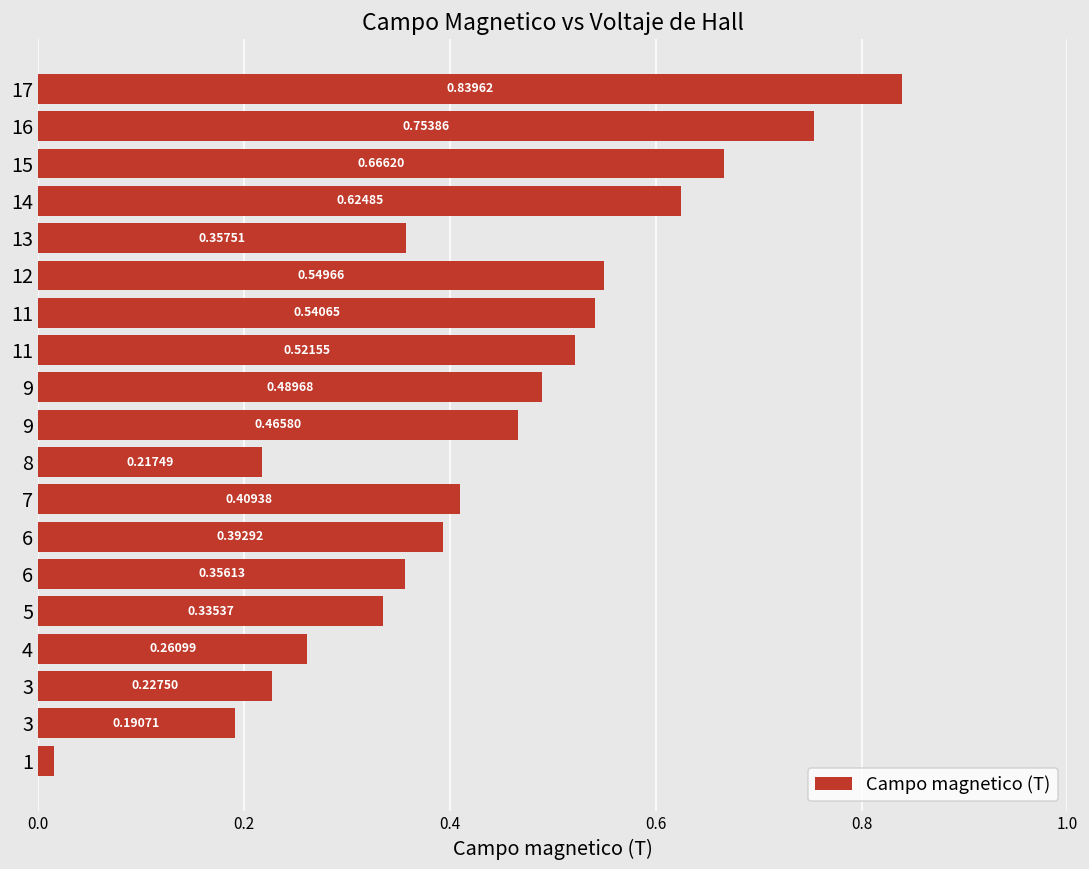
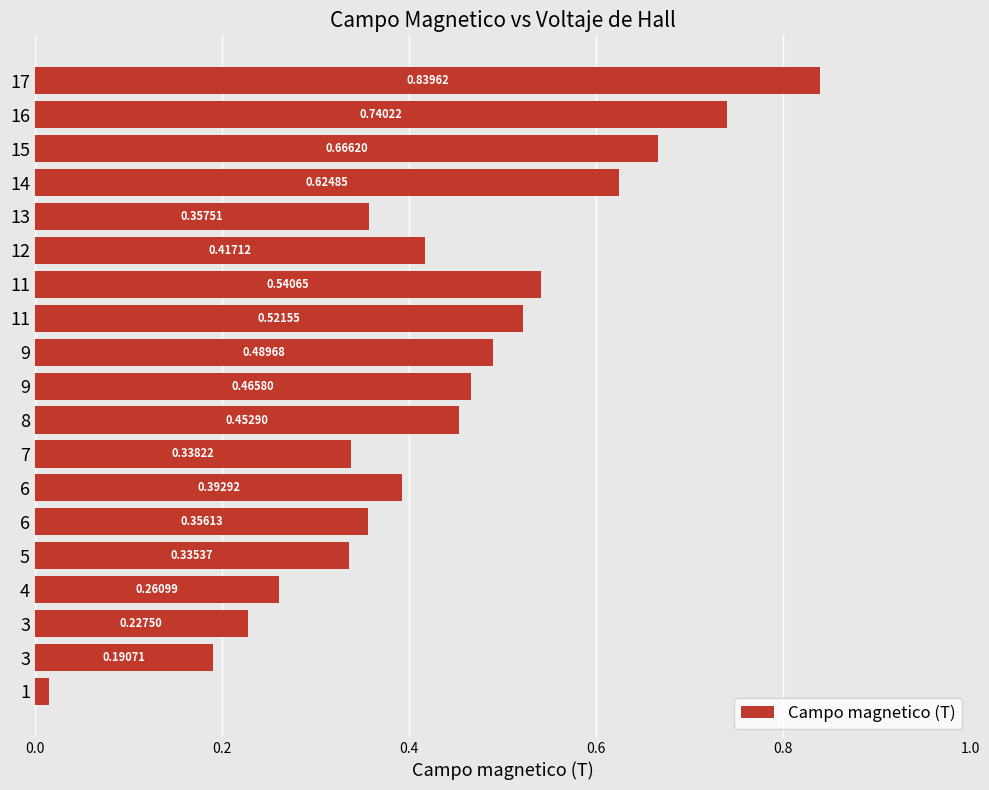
  {
    "17": 0.83962,
-   "16": 0.75386,
+   "16": 0.74022,
    "15": 0.66620,
    "14": 0.62485,
    "13": 0.35751,
-   "12": 0.54966,
-   "8": 0.21749,
-   "7": 0.40938,
+   "12": 0.41712,
+   "8": 0.45290,
+   "7": 0.33822,
    "5": 0.33537,
    "4": 0.26099
  }
